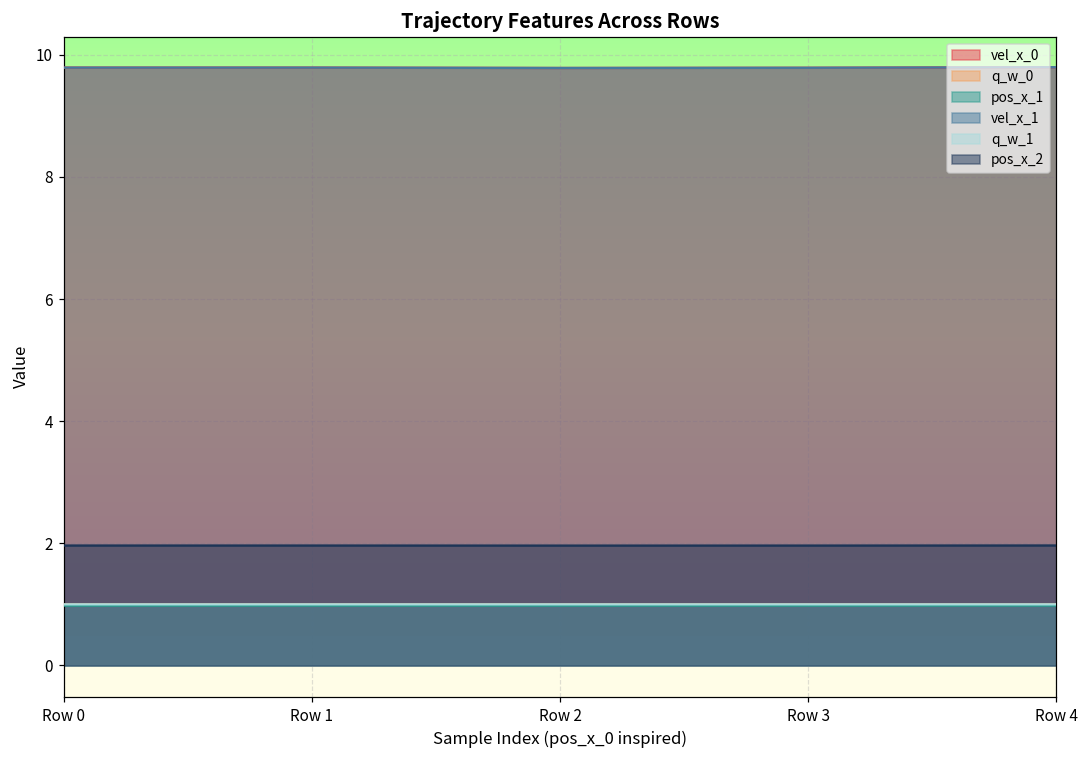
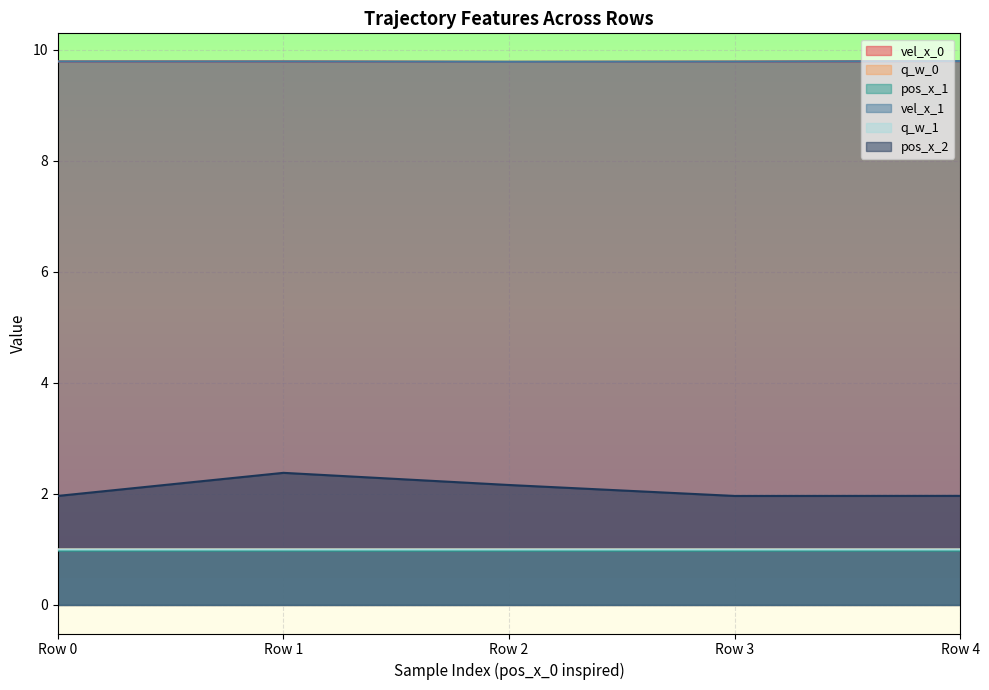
  {
    "pos_x_2": {
      "Row 0": 2.0,
-     "Row 1": 2.0,
-     "Row 2": 2.0,
+     "Row 1": 2.4,
+     "Row 2": 2.2,
      "Row 3": 2.0,
      "Row 4": 2.0
    }
  }
